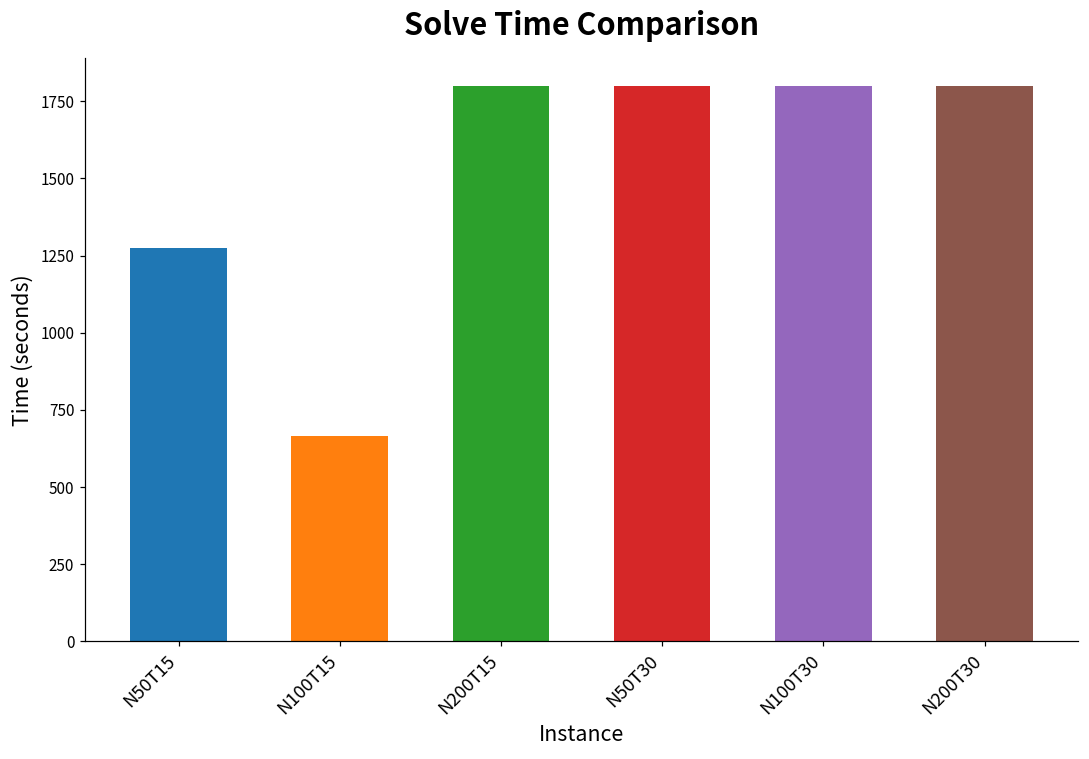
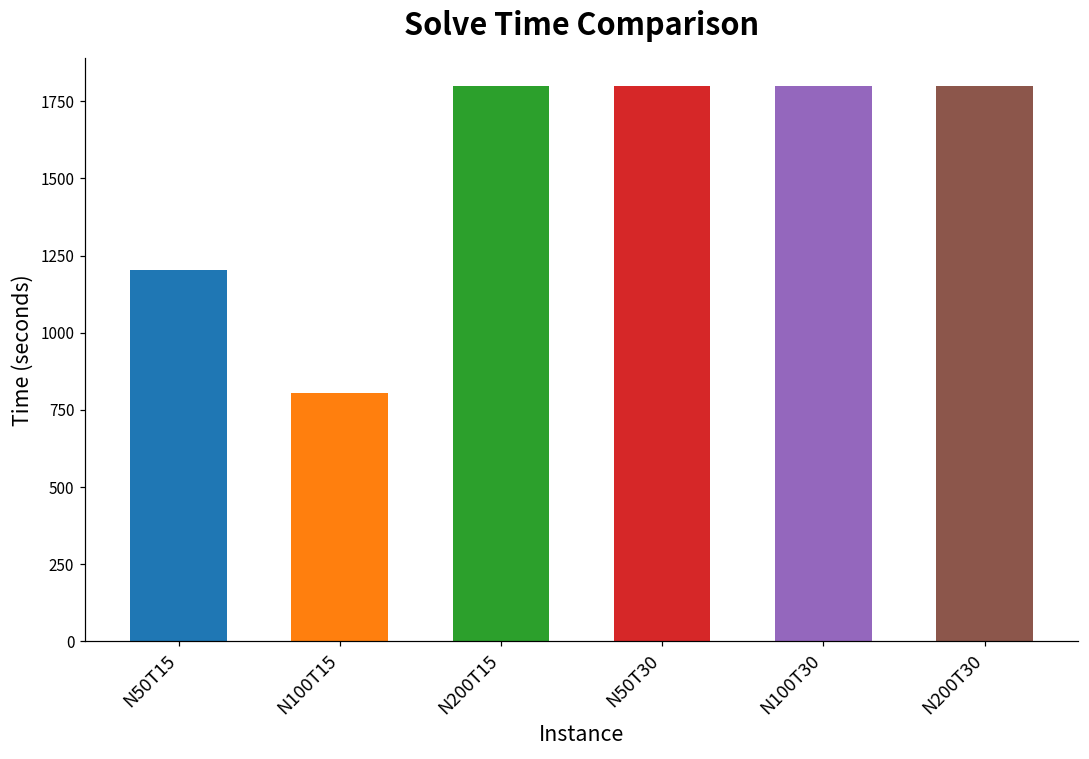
  {
-   "N50T15": 1270,
-   "N100T15": 670,
+   "N50T15": 1200,
+   "N100T15": 800,
    "N200T15": 1800,
    "N50T30": 1800,
    "N100T30": 1800,
    "N200T30": 1800
  }
